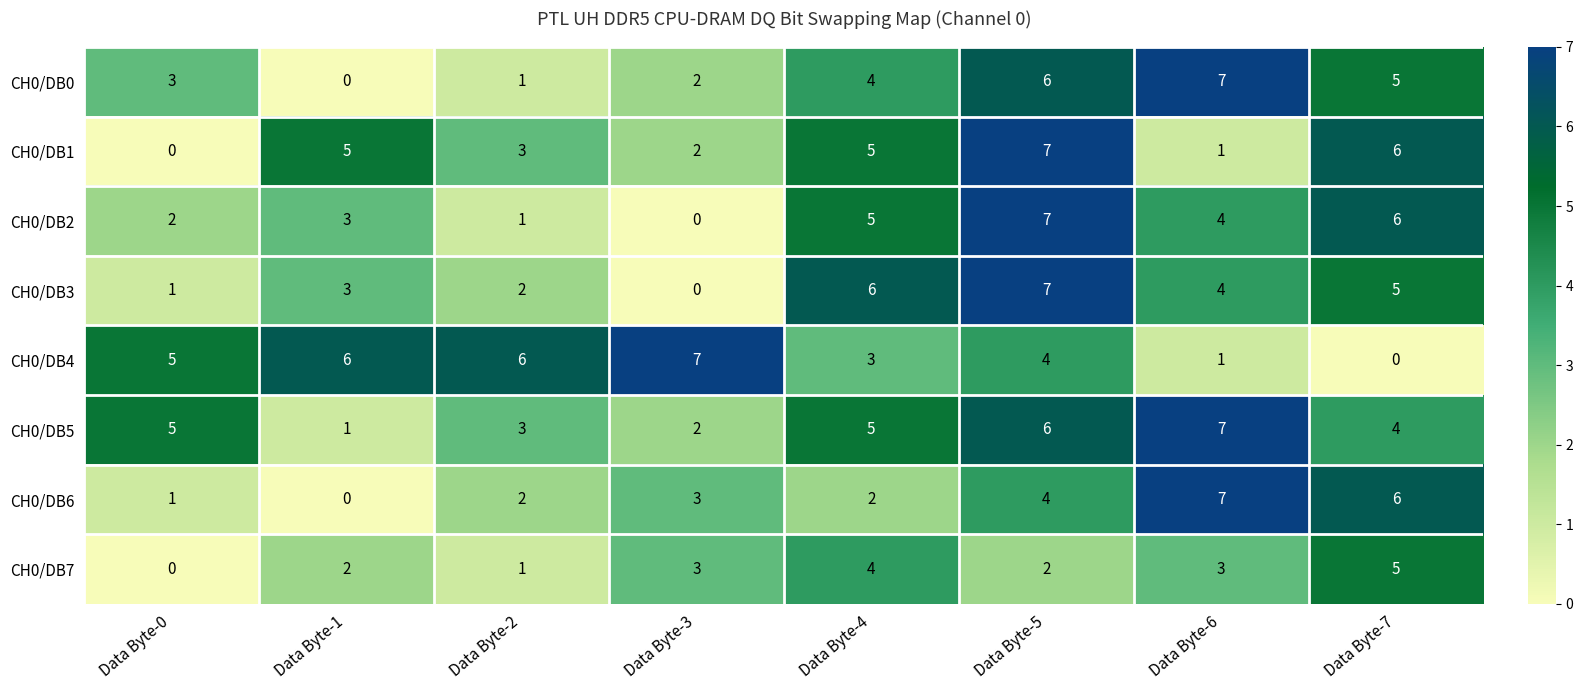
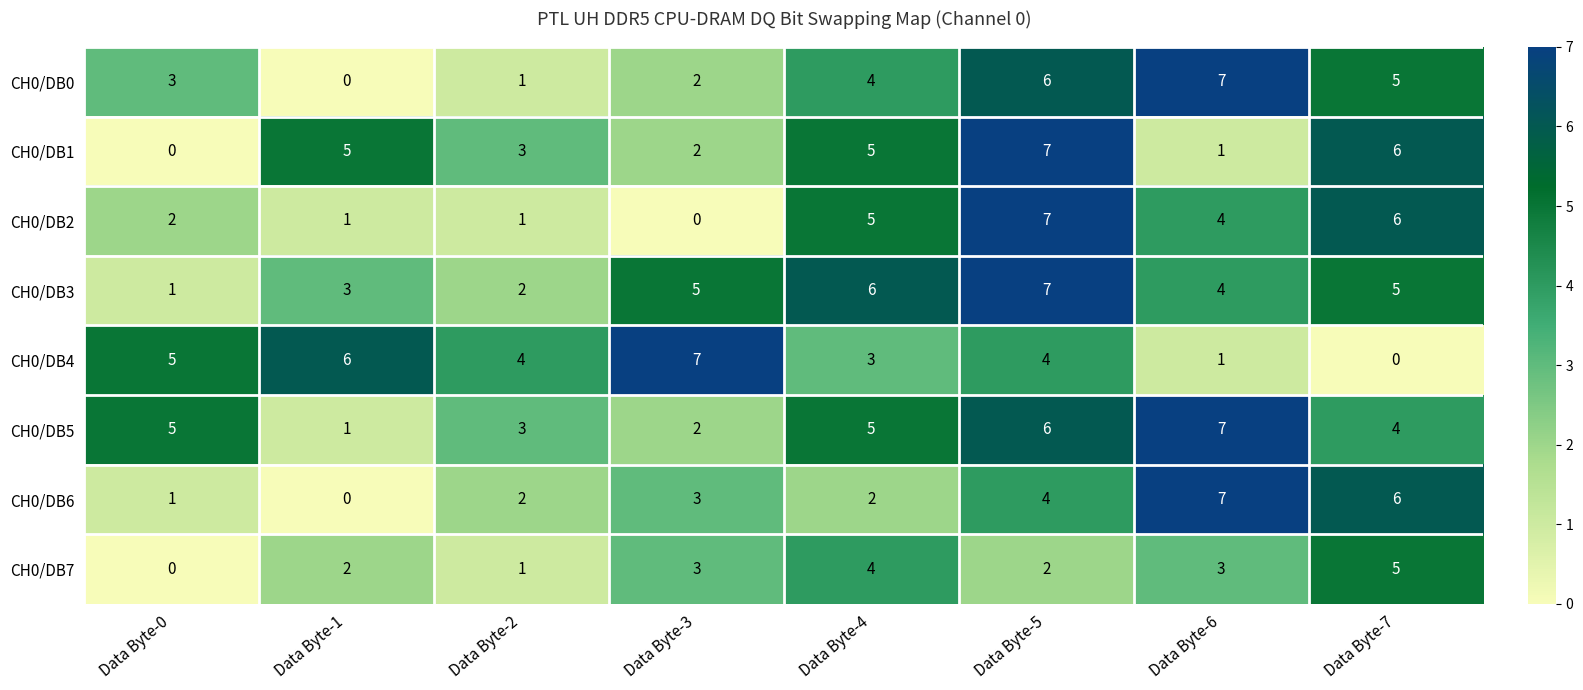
  {
    "CH0/DB0": {
      "Data Byte-0": 3,
      "Data Byte-1": 0,
      "Data Byte-2": 1,
      "Data Byte-3": 2,
      "Data Byte-4": 4,
      "Data Byte-5": 6,
      "Data Byte-6": 7,
      "Data Byte-7": 5
    },
    "CH0/DB1": {
      "Data Byte-0": 0,
      "Data Byte-1": 5,
      "Data Byte-2": 3,
      "Data Byte-3": 2,
      "Data Byte-4": 5,
      "Data Byte-5": 7,
      "Data Byte-6": 1,
      "Data Byte-7": 6
    },
    "CH0/DB2": {
      "Data Byte-0": 2,
-     "Data Byte-1": 3,
+     "Data Byte-1": 1,
      "Data Byte-2": 1,
      "Data Byte-3": 0,
      "Data Byte-4": 5,
      "Data Byte-5": 7,
      "Data Byte-6": 4,
      "Data Byte-7": 6
    },
    "CH0/DB3": {
      "Data Byte-0": 1,
      "Data Byte-1": 3,
      "Data Byte-2": 2,
-     "Data Byte-3": 0,
+     "Data Byte-3": 5,
      "Data Byte-4": 6,
      "Data Byte-5": 7,
      "Data Byte-6": 4,
      "Data Byte-7": 5
    },
    "CH0/DB4": {
      "Data Byte-0": 5,
      "Data Byte-1": 6,
-     "Data Byte-2": 6,
+     "Data Byte-2": 4,
      "Data Byte-3": 7,
      "Data Byte-4": 3,
      "Data Byte-5": 4,
      "Data Byte-6": 1,
      "Data Byte-7": 0
    },
    "CH0/DB5": {
      "Data Byte-0": 5,
      "Data Byte-1": 1,
      "Data Byte-2": 3,
      "Data Byte-3": 2,
      "Data Byte-4": 5,
      "Data Byte-5": 6,
      "Data Byte-6": 7,
      "Data Byte-7": 4
    },
    "CH0/DB6": {
      "Data Byte-0": 1,
      "Data Byte-1": 0,
      "Data Byte-2": 2,
      "Data Byte-3": 3,
      "Data Byte-4": 2,
      "Data Byte-5": 4,
      "Data Byte-6": 7,
      "Data Byte-7": 6
    },
    "CH0/DB7": {
      "Data Byte-0": 0,
      "Data Byte-1": 2,
      "Data Byte-2": 1,
      "Data Byte-3": 3,
      "Data Byte-4": 4,
      "Data Byte-5": 2,
      "Data Byte-6": 3,
      "Data Byte-7": 5
    }
  }
